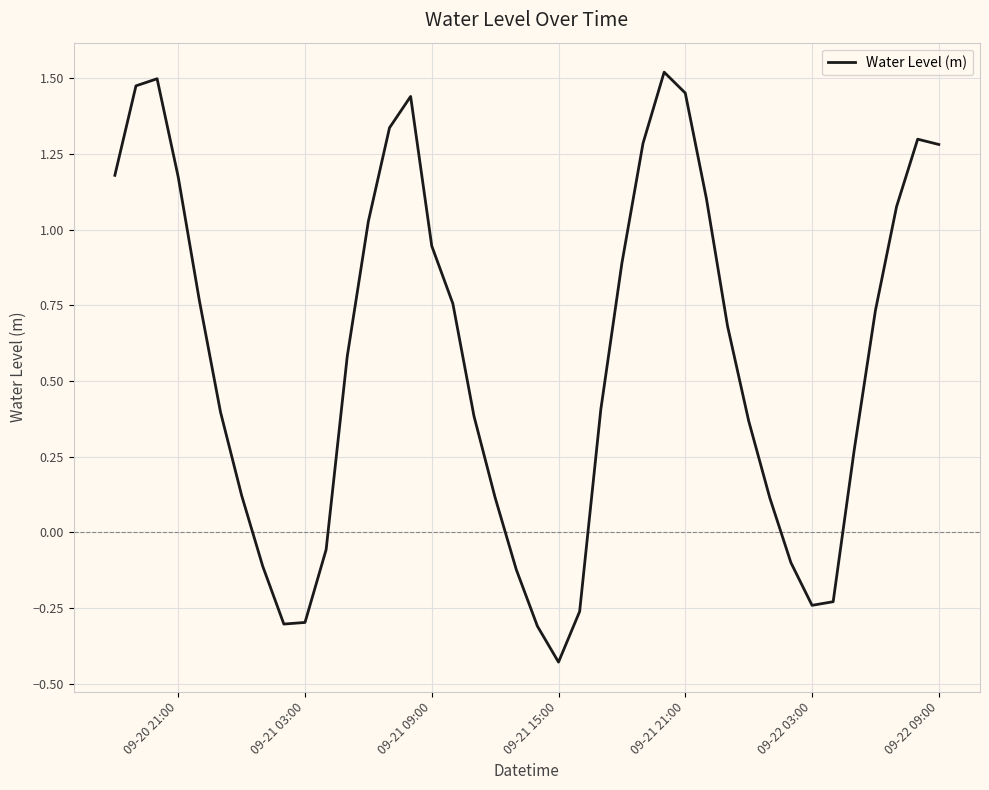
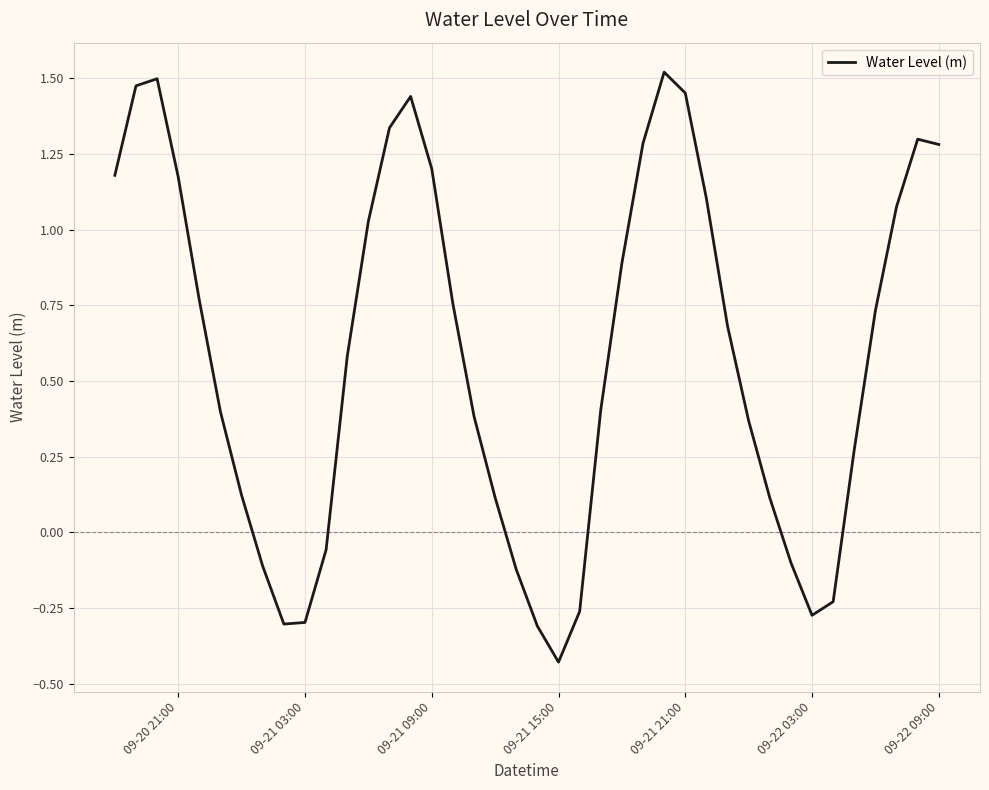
  {
    "09-20 21:00": 1.17,
    "09-21 03:00": -0.30,
-   "09-21 09:00": 0.95,
+   "09-21 09:00": 1.20,
    "09-21 15:00": -0.43,
    "09-21 21:00": 1.45,
-   "09-22 03:00": -0.24,
+   "09-22 03:00": -0.27,
    "09-22 09:00": 1.28
  }
